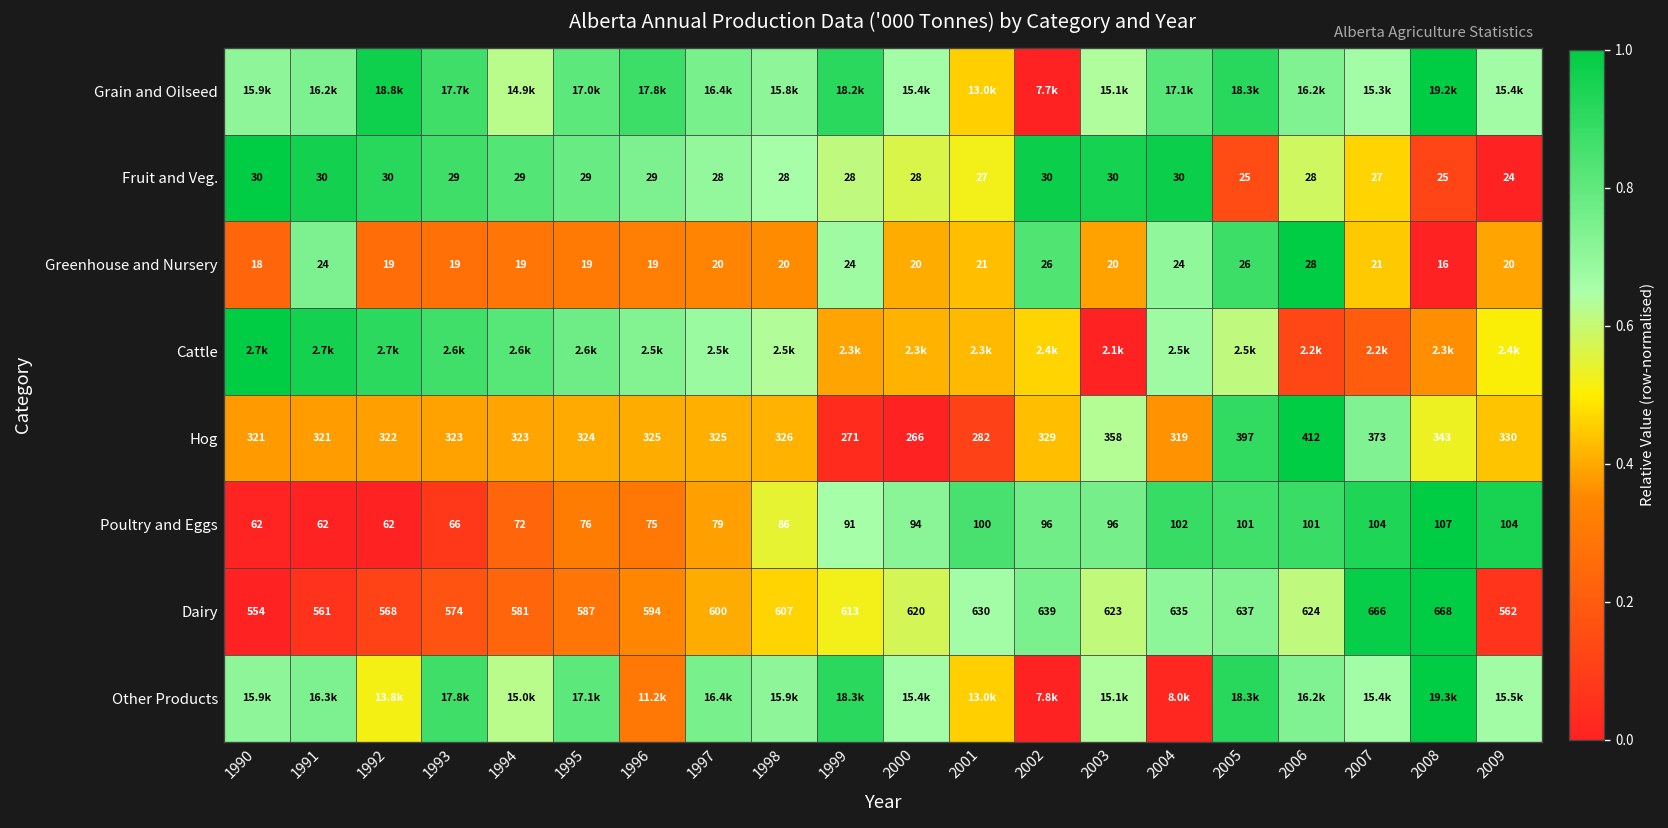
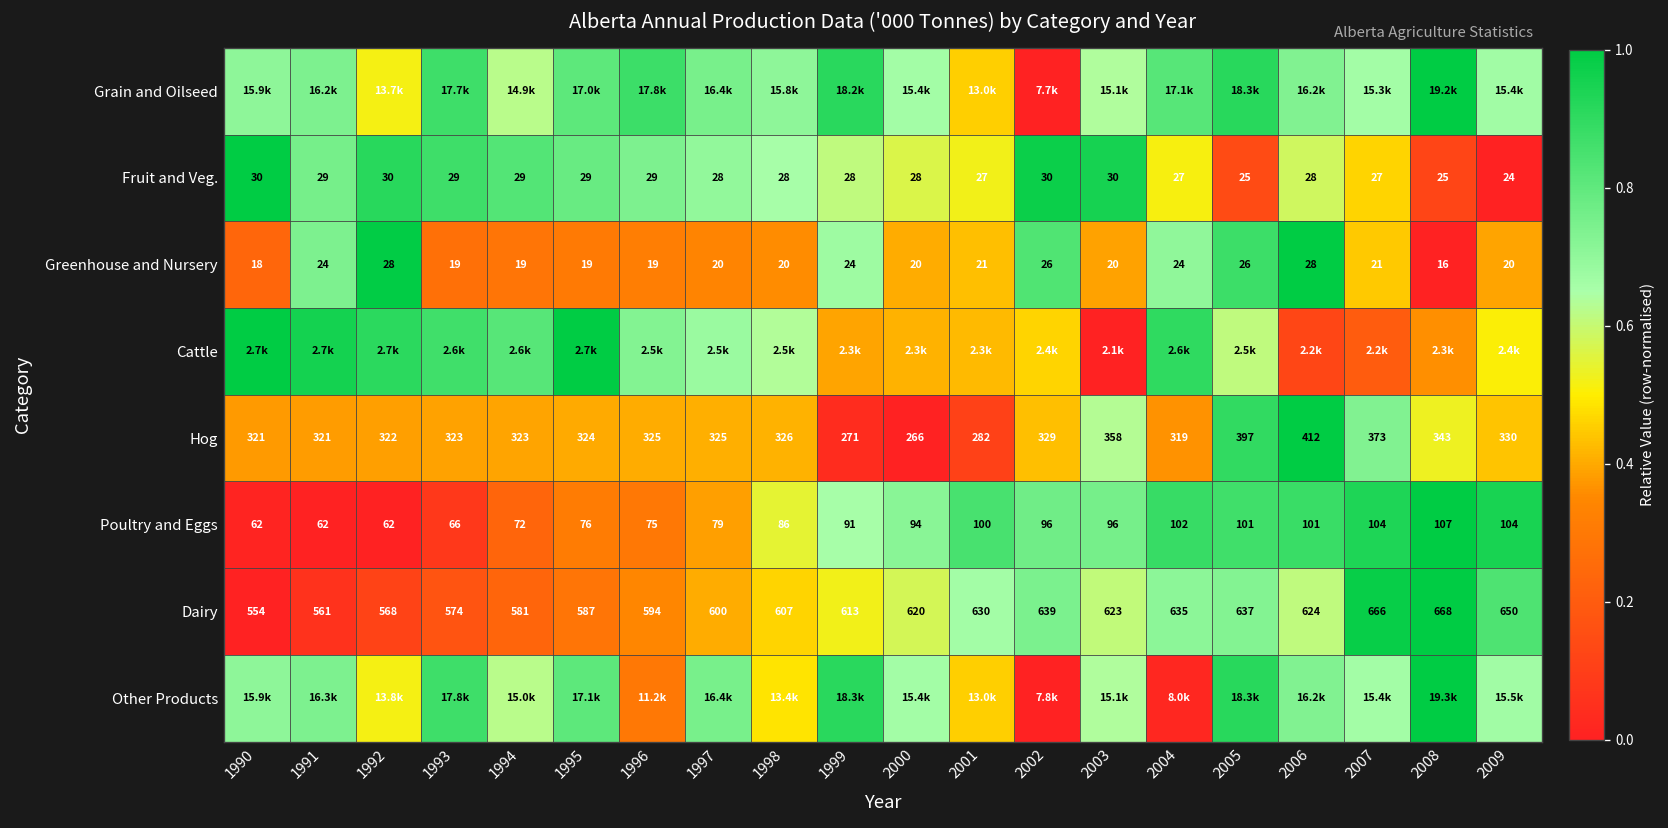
  {
    "Grain and Oilseed": {
      "1990": "15.9k",
      "1991": "16.2k",
-     "1992": "18.8k",
+     "1992": "13.7k",
      "1993": "17.7k",
      "1994": "14.9k",
      "1995": "17.0k",
      "1996": "17.8k",
      "1997": "16.4k",
      "1998": "15.8k",
      "1999": "18.2k",
      "2000": "15.4k",
      "2001": "13.0k",
      "2002": "7.7k",
      "2003": "15.1k",
      "2004": "17.1k",
      "2005": "18.3k",
      "2006": "16.2k",
      "2007": "15.3k",
      "2008": "19.2k",
      "2009": "15.4k"
    },
    "Fruit and Veg.": {
      "1990": "30",
-     "1991": "30",
+     "1991": "29",
      "1992": "30",
      "1993": "29",
      "1994": "29",
      "1995": "29",
      "1996": "29",
      "1997": "28",
      "1998": "28",
      "1999": "28",
      "2000": "28",
      "2001": "27",
      "2002": "30",
      "2003": "30",
-     "2004": "30",
+     "2004": "27",
      "2005": "25",
      "2006": "28",
      "2007": "27",
      "2008": "25",
      "2009": "24"
    },
    "Greenhouse and Nursery": {
      "1990": "18",
      "1991": "24",
-     "1992": "19",
+     "1992": "28",
      "1993": "19",
      "1994": "19",
      "1995": "19",
      "1996": "19",
      "1997": "20",
      "1998": "20",
      "1999": "24",
      "2000": "20",
      "2001": "21",
      "2002": "26",
      "2003": "20",
      "2004": "24",
      "2005": "26",
      "2006": "28",
      "2007": "21",
      "2008": "16",
      "2009": "20"
    },
    "Cattle": {
      "1990": "2.7k",
      "1991": "2.7k",
      "1992": "2.7k",
      "1993": "2.6k",
      "1994": "2.6k",
-     "1995": "2.6k",
+     "1995": "2.7k",
      "1996": "2.5k",
      "1997": "2.5k",
      "1998": "2.5k",
      "1999": "2.3k",
      "2000": "2.3k",
      "2001": "2.3k",
      "2002": "2.4k",
      "2003": "2.1k",
-     "2004": "2.5k",
+     "2004": "2.6k",
      "2005": "2.5k",
      "2006": "2.2k",
      "2007": "2.2k",
      "2008": "2.3k",
      "2009": "2.4k"
    },
    "Hog": {
      "1990": "321",
      "1991": "321",
      "1992": "322",
      "1993": "323",
      "1994": "323",
      "1995": "324",
      "1996": "325",
      "1997": "325",
      "1998": "326",
      "1999": "271",
      "2000": "266",
      "2001": "282",
      "2002": "329",
      "2003": "358",
      "2004": "319",
      "2005": "397",
      "2006": "412",
      "2007": "373",
      "2008": "343",
      "2009": "330"
    },
    "Poultry and Eggs": {
      "1990": "62",
      "1991": "62",
      "1992": "62",
      "1993": "66",
      "1994": "72",
      "1995": "76",
      "1996": "75",
      "1997": "79",
      "1998": "86",
      "1999": "91",
      "2000": "94",
      "2001": "100",
      "2002": "96",
      "2003": "96",
      "2004": "102",
      "2005": "101",
      "2006": "101",
      "2007": "104",
      "2008": "107",
      "2009": "104"
    },
    "Dairy": {
      "1990": "554",
      "1991": "561",
      "1992": "568",
      "1993": "574",
      "1994": "581",
      "1995": "587",
      "1996": "594",
      "1997": "600",
      "1998": "607",
      "1999": "613",
      "2000": "620",
      "2001": "630",
      "2002": "639",
      "2003": "623",
      "2004": "635",
      "2005": "637",
      "2006": "624",
      "2007": "666",
      "2008": "668",
-     "2009": "562"
+     "2009": "650"
    },
    "Other Products": {
      "1990": "15.9k",
      "1991": "16.3k",
      "1992": "13.8k",
      "1993": "17.8k",
      "1994": "15.0k",
      "1995": "17.1k",
      "1996": "11.2k",
      "1997": "16.4k",
-     "1998": "15.9k",
+     "1998": "13.4k",
      "1999": "18.3k",
      "2000": "15.4k",
      "2001": "13.0k",
      "2002": "7.8k",
      "2003": "15.1k",
      "2004": "8.0k",
      "2005": "18.3k",
      "2006": "16.2k",
      "2007": "15.4k",
      "2008": "19.3k",
      "2009": "15.5k"
    }
  }
